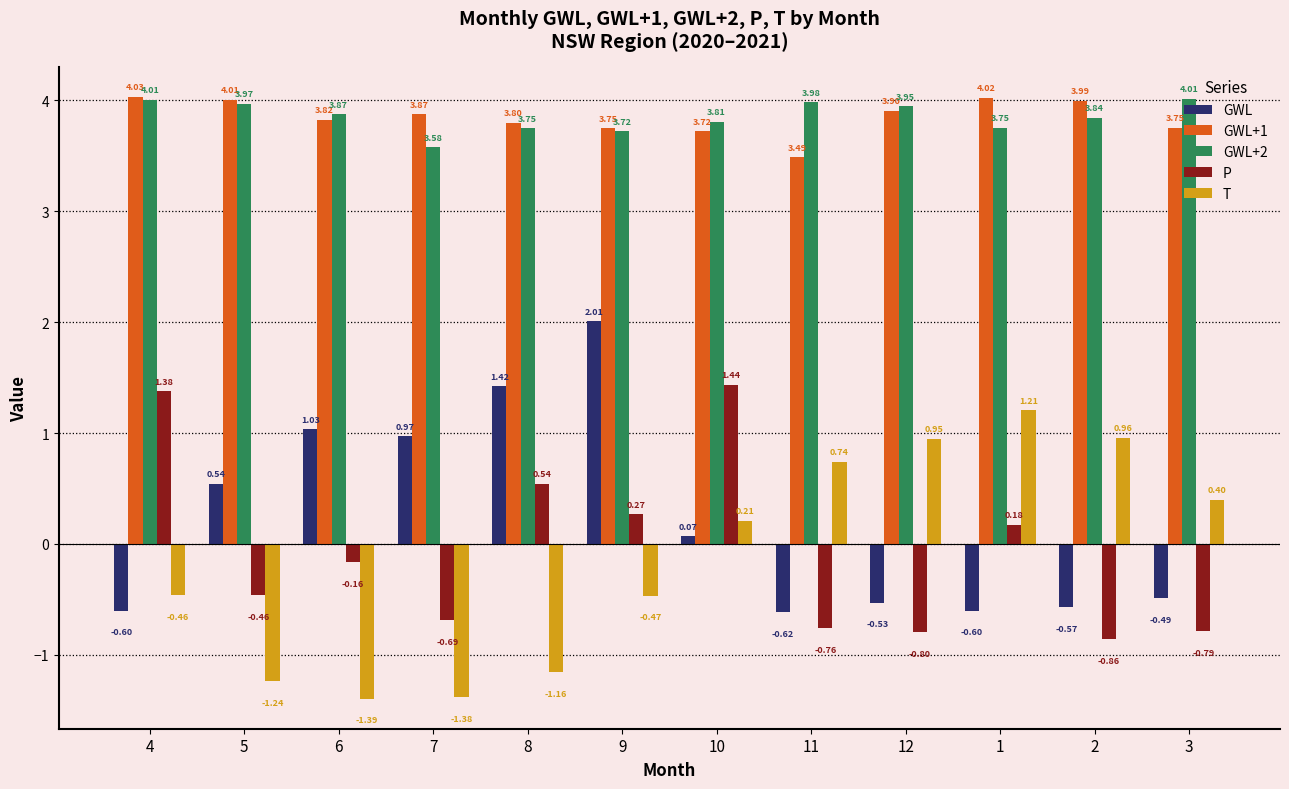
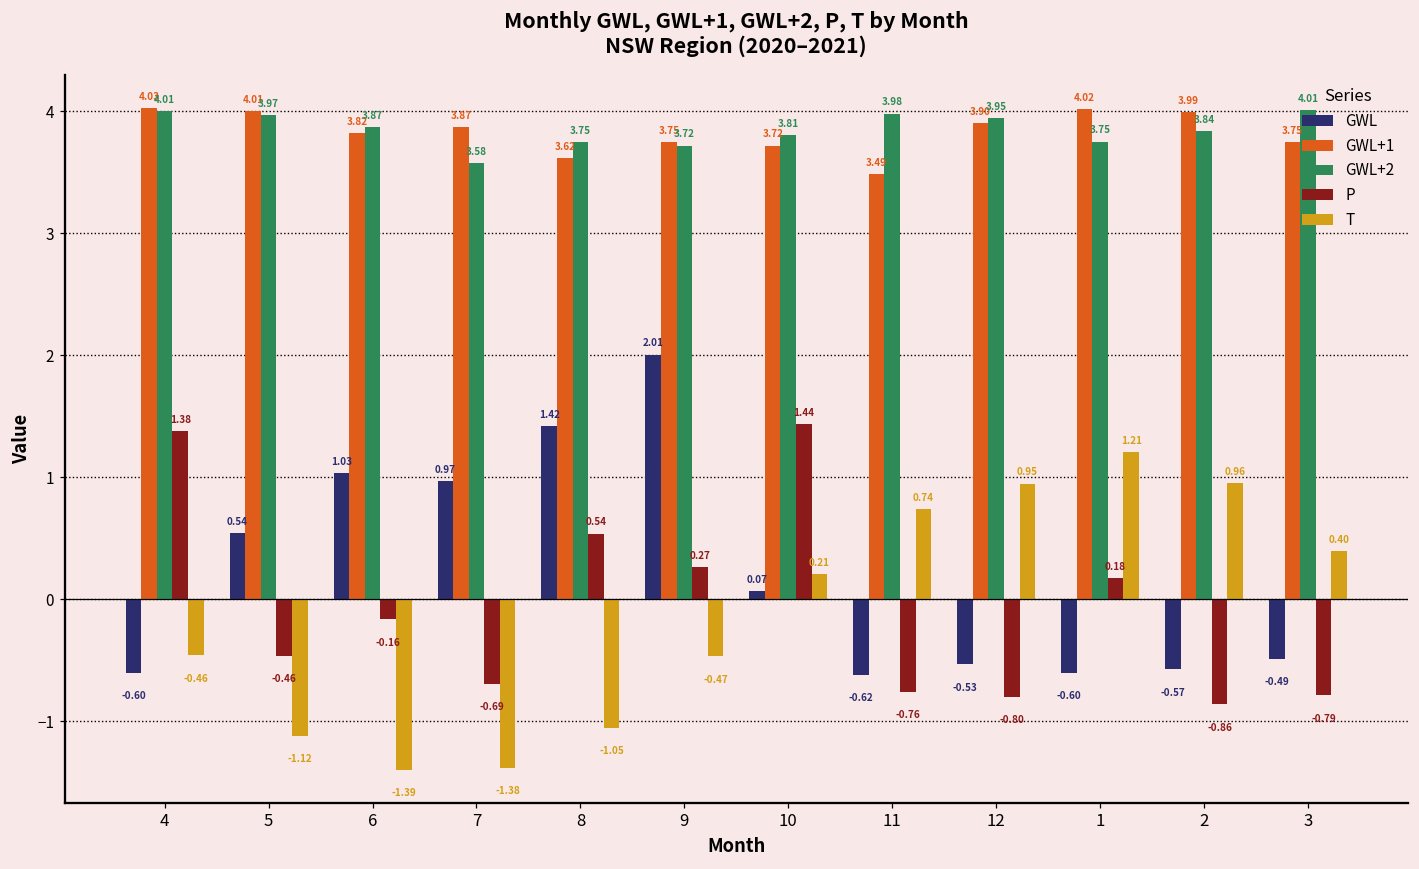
  {
    "GWL": {
      "4": -0.60,
      "5": 0.54,
      "6": 1.03,
      "7": 0.97,
      "8": 1.42,
      "9": 2.01,
      "10": 0.07,
      "11": -0.62,
      "12": -0.53,
      "1": -0.60,
      "2": -0.57,
      "3": -0.49
    },
    "GWL+1": {
      "5": 4.01,
      "6": 3.82,
      "7": 3.87,
-     "8": 3.80,
+     "8": 3.62,
      "10": 3.72,
      "11": 3.49,
      "12": 3.90,
      "1": 4.02,
      "2": 3.99,
      "3": 3.75
    },
    "GWL+2": {
      "5": 3.97,
      "6": 3.87,
      "7": 3.58,
      "8": 3.75,
      "10": 3.81,
      "11": 3.98,
      "12": 3.95,
      "1": 3.75,
      "2": 3.84,
      "3": 4.01
    },
    "P": {
      "4": 1.38,
      "5": -0.46,
      "6": -0.16,
      "7": -0.69,
      "8": 0.54,
      "9": 0.27,
      "10": 1.44,
      "11": -0.76,
      "12": -0.80,
      "1": 0.18,
      "2": -0.86,
      "3": -0.79
    },
    "T": {
      "4": -0.46,
-     "5": -1.24,
+     "5": -1.12,
      "6": -1.39,
      "7": -1.38,
-     "8": -1.16,
+     "8": -1.05,
      "9": -0.47,
      "10": 0.21,
      "11": 0.74,
      "12": 0.95,
      "1": 1.21,
      "2": 0.96,
      "3": 0.40
    }
  }
